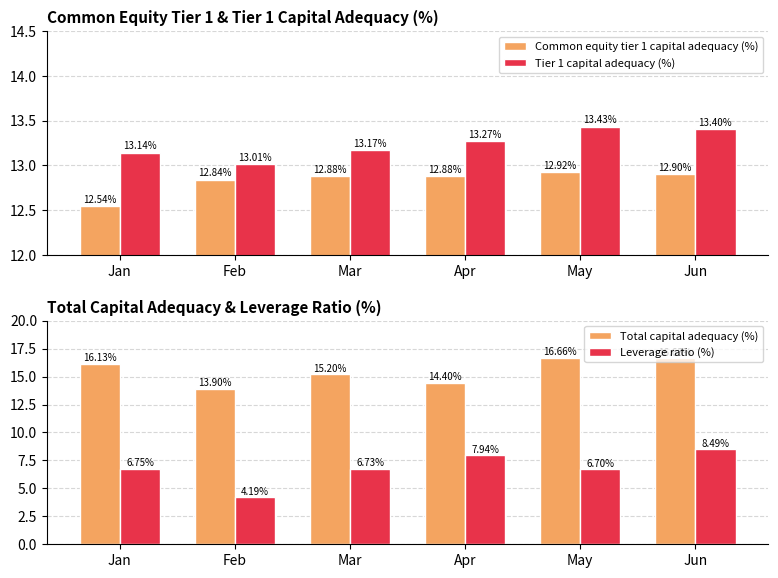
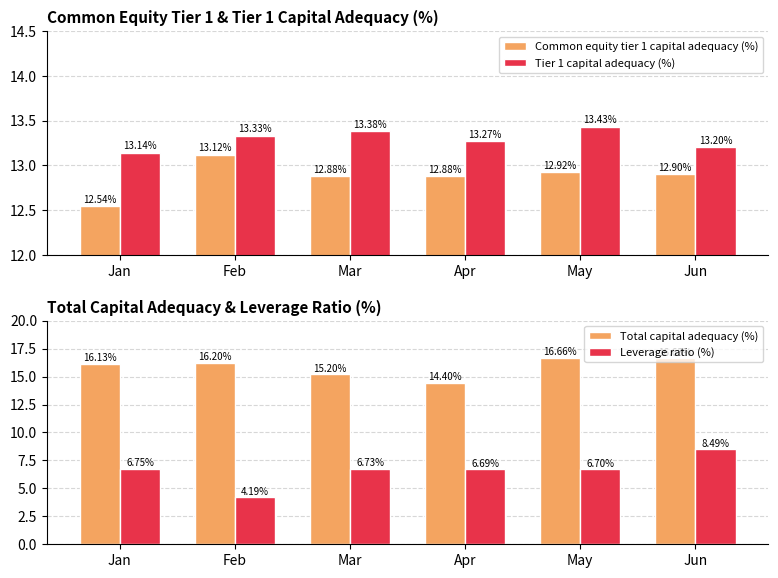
  {
    "Common Equity Tier 1 & Tier 1 Capital Adequacy (%)": {
      "Common equity tier 1 capital adequacy (%)": {
        "Jan": "12.54%",
-       "Feb": "12.84%",
+       "Feb": "13.12%",
        "Mar": "12.88%",
        "Apr": "12.88%",
        "May": "12.92%",
        "Jun": "12.90%"
      },
      "Tier 1 capital adequacy (%)": {
        "Jan": "13.14%",
-       "Feb": "13.01%",
-       "Mar": "13.17%",
+       "Feb": "13.33%",
+       "Mar": "13.38%",
        "Apr": "13.27%",
        "May": "13.43%",
-       "Jun": "13.40%"
+       "Jun": "13.20%"
      }
    },
    "Total Capital Adequacy & Leverage Ratio (%)": {
      "Total capital adequacy (%)": {
        "Jan": "16.13%",
-       "Feb": "13.90%",
+       "Feb": "16.20%",
        "Mar": "15.20%",
        "Apr": "14.40%",
        "May": "16.66%"
      },
      "Leverage ratio (%)": {
        "Jan": "6.75%",
        "Feb": "4.19%",
        "Mar": "6.73%",
-       "Apr": "7.94%",
+       "Apr": "6.69%",
        "May": "6.70%",
        "Jun": "8.49%"
      }
    }
  }
